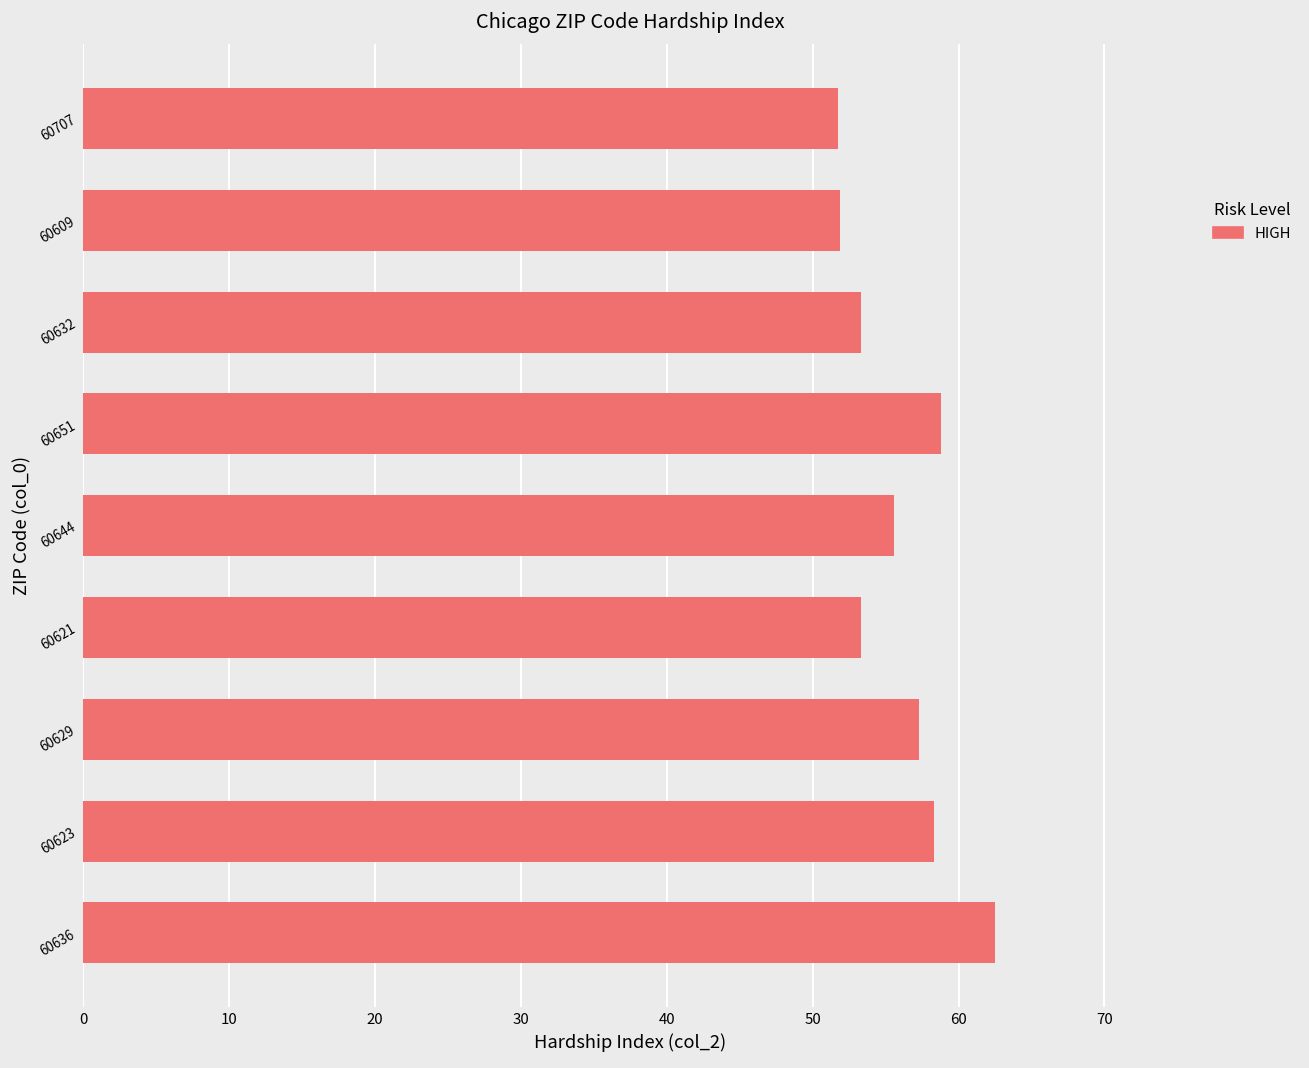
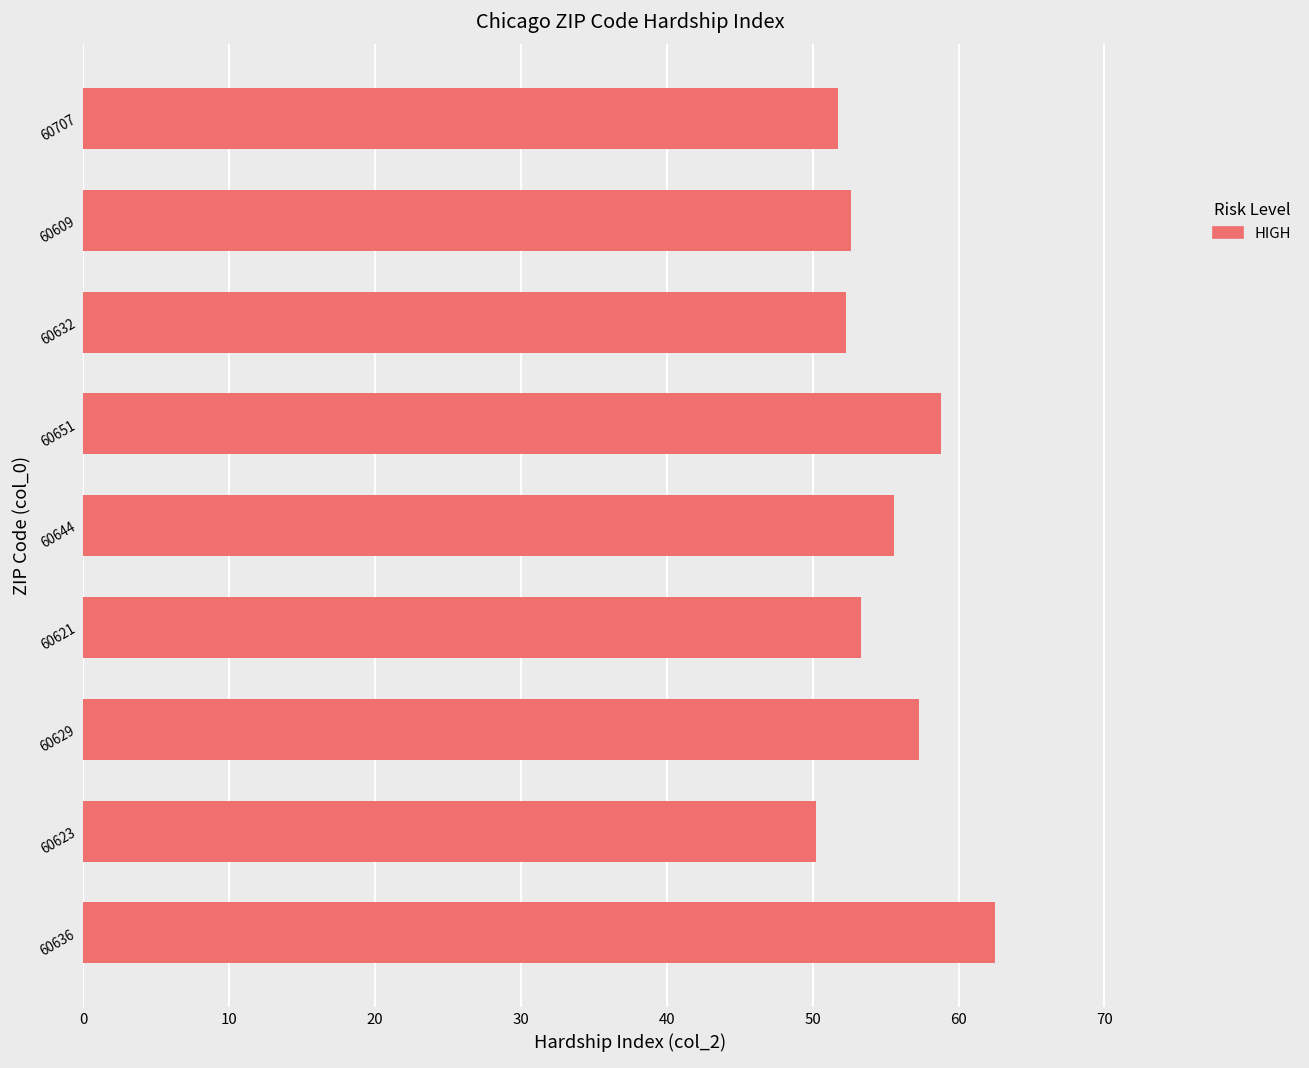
  {
    "60707": 51.7,
-   "60609": 51.9,
-   "60632": 53.3,
+   "60609": 52.6,
+   "60632": 52.3,
    "60651": 58.8,
    "60644": 55.6,
    "60621": 53.3,
    "60629": 57.3,
-   "60623": 58.3,
+   "60623": 50.2,
    "60636": 62.5
  }
